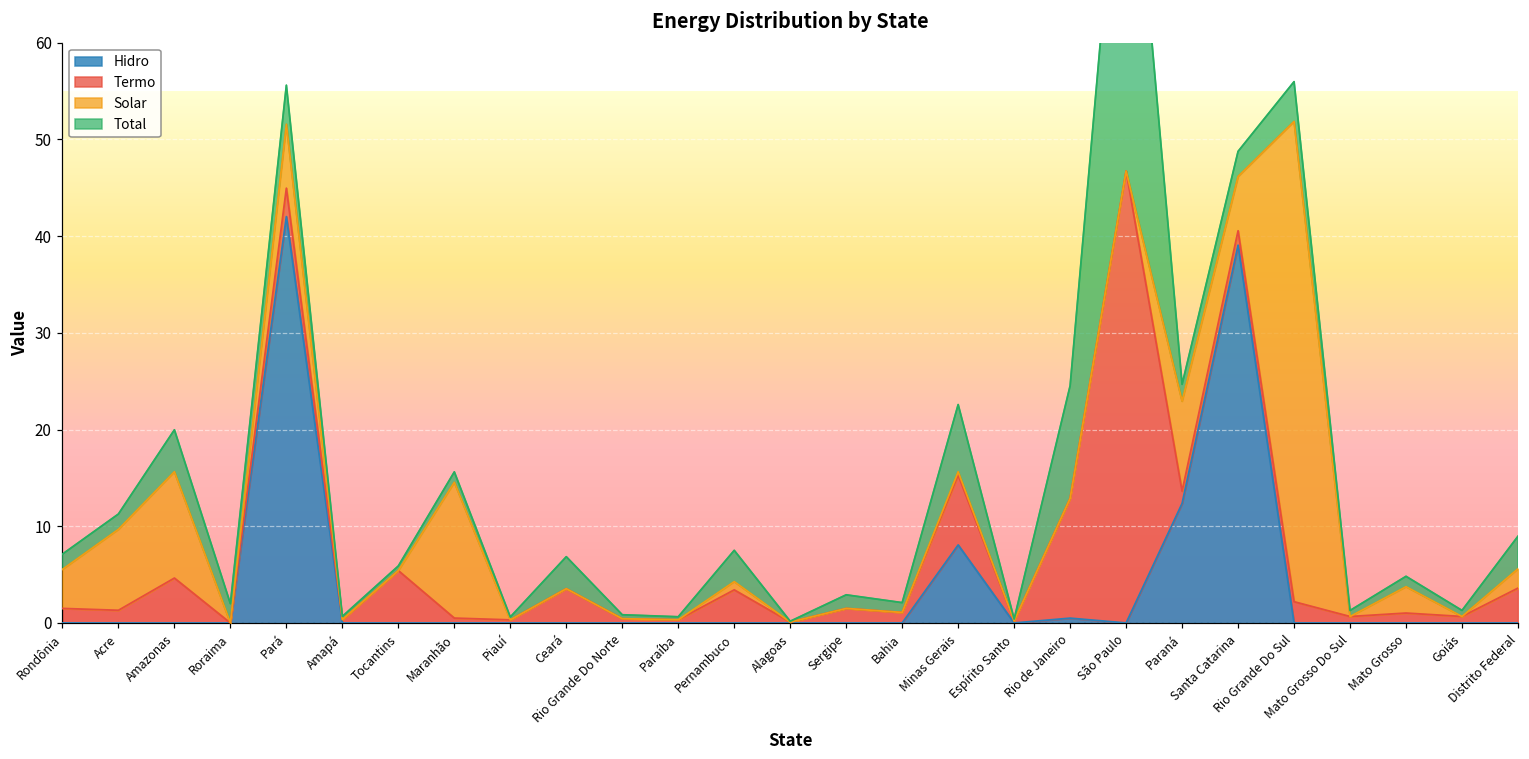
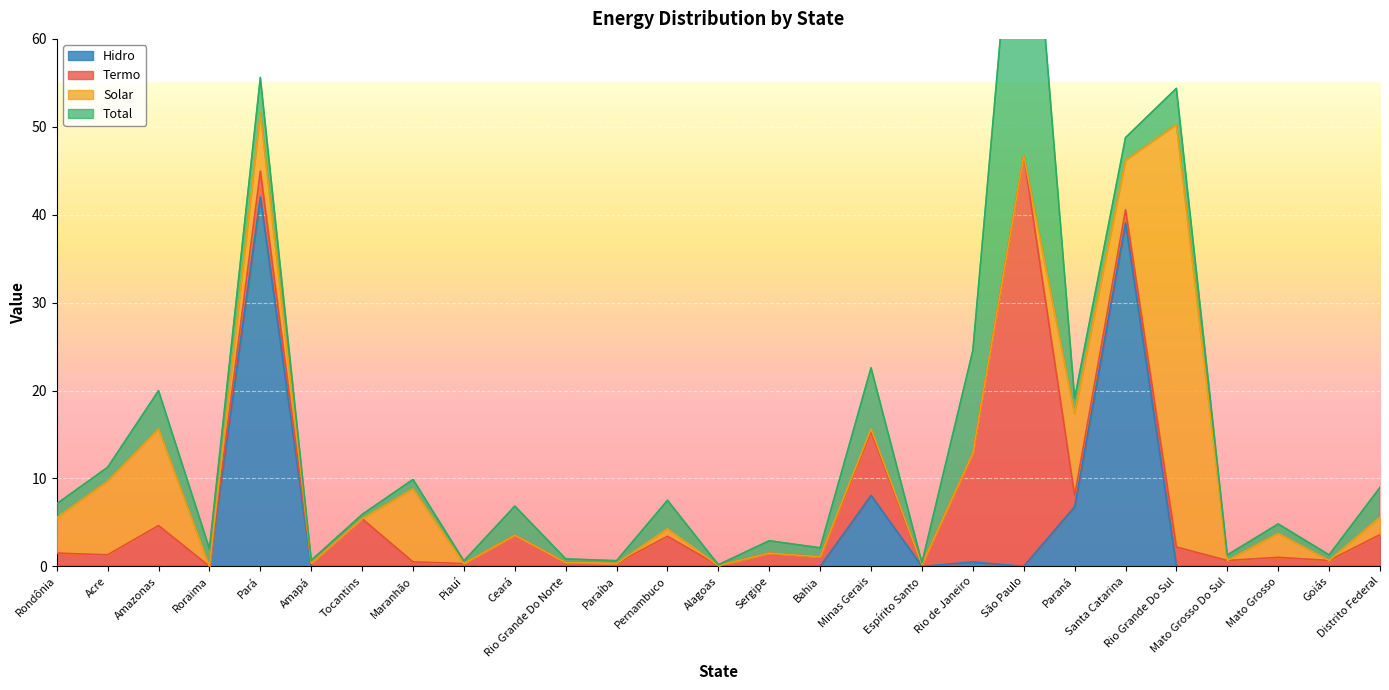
  {
    "Hidro": {
      "Rondônia": 0,
      "Acre": 0,
      "Amazonas": 0,
      "Pará": 42,
      "Amapá": 0,
      "Tocantins": 0,
      "Maranhão": 0,
      "Piauí": 0,
      "Ceará": 0,
      "Rio Grande Do Norte": 0,
      "Paraíba": 0,
      "Pernambuco": 0,
      "Sergipe": 0,
      "Bahia": 0,
      "Minas Gerais": 8,
      "Rio de Janeiro": 0,
      "São Paulo": 0,
-     "Paraná": 12,
+     "Paraná": 7,
      "Santa Catarina": 39,
      "Rio Grande Do Sul": 0,
      "Mato Grosso Do Sul": 0,
      "Mato Grosso": 0,
      "Goiás": 0,
      "Distrito Federal": 0
    },
    "Termo": {
      "Rondônia": 2,
      "Acre": 1,
      "Amazonas": 5,
      "Pará": 3,
      "Maranhão": 1,
      "Pernambuco": 3,
      "Minas Gerais": 7,
      "Paraná": 1,
      "Santa Catarina": 1,
      "Rio Grande Do Sul": 2,
      "Mato Grosso": 1,
      "Distrito Federal": 4
    },
    "Solar": {
      "Rondônia": 4,
      "Acre": 8,
      "Amazonas": 11,
      "Pará": 7,
-     "Maranhão": 14,
+     "Maranhão": 8,
      "Pernambuco": 1,
      "Minas Gerais": 0,
      "Paraná": 9,
      "Santa Catarina": 6,
-     "Rio Grande Do Sul": 50,
+     "Rio Grande Do Sul": 48,
      "Mato Grosso": 3,
      "Distrito Federal": 2
    },
    "Total": {
      "Rondônia": 2,
      "Acre": 2,
      "Amazonas": 4,
      "Roraima": 2,
      "Pará": 4,
      "Amapá": 0,
      "Tocantins": 0,
      "Maranhão": 1,
      "Piauí": 0,
      "Ceará": 3,
      "Rio Grande Do Norte": 0,
      "Paraíba": 0,
      "Pernambuco": 3,
      "Sergipe": 1,
      "Bahia": 1,
      "Minas Gerais": 7,
      "Rio de Janeiro": 12,
      "Paraná": 2,
      "Santa Catarina": 3,
      "Rio Grande Do Sul": 4,
      "Mato Grosso Do Sul": 1,
      "Mato Grosso": 1,
      "Goiás": 1,
      "Distrito Federal": 3
    }
  }
